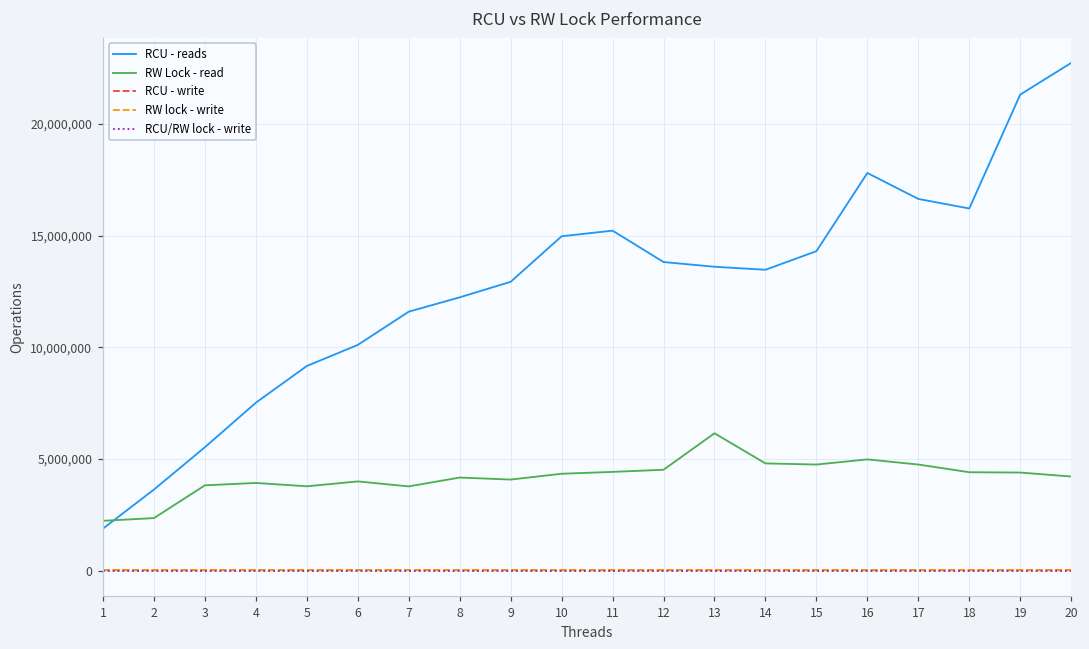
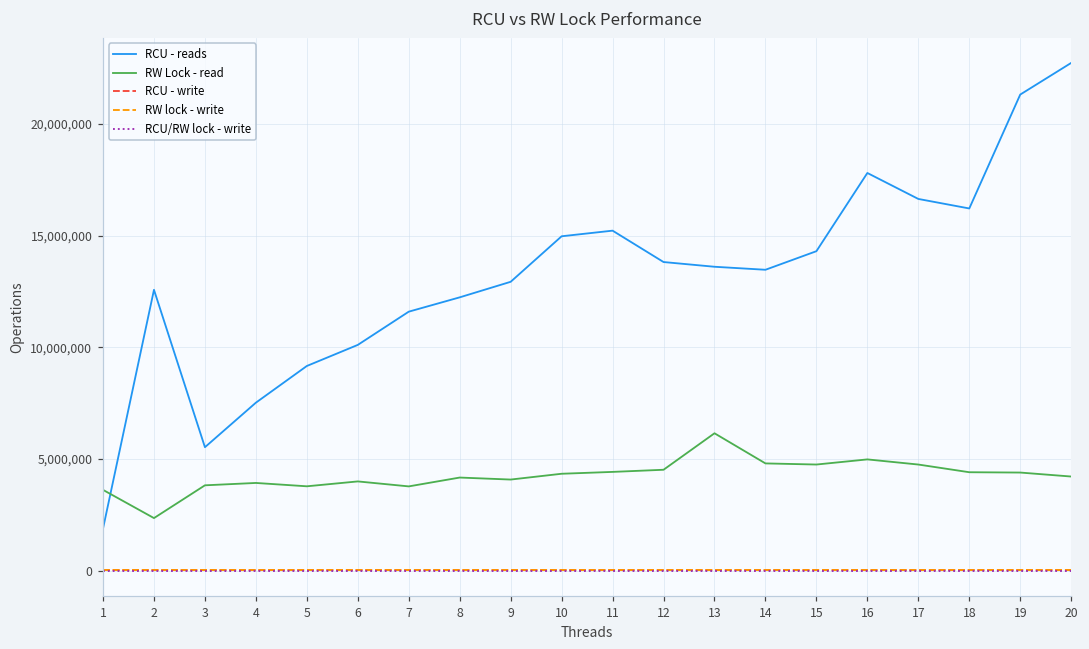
  {
    "RCU - reads": {
      "1": "1,900,000",
-     "2": "3,600,000",
+     "2": "12,600,000",
      "3": "5,500,000",
      "4": "7,500,000",
      "5": "9,200,000",
      "6": "10,100,000",
      "7": "11,600,000",
      "8": "12,200,000",
      "9": "12,900,000",
      "10": "15,000,000",
      "11": "15,200,000",
      "12": "13,800,000",
      "13": "13,600,000",
      "14": "13,500,000",
      "15": "14,300,000",
      "16": "17,800,000",
      "17": "16,600,000",
      "18": "16,200,000",
      "19": "21,300,000",
      "20": "22,700,000"
    },
    "RW Lock - read": {
-     "1": "2,200,000",
+     "1": "3,600,000",
      "2": "2,300,000",
      "3": "3,800,000",
      "4": "3,900,000",
      "5": "3,800,000",
      "6": "4,000,000",
      "7": "3,800,000",
      "8": "4,200,000",
      "9": "4,100,000",
      "10": "4,300,000",
      "11": "4,400,000",
      "12": "4,500,000",
      "13": "6,100,000",
      "14": "4,800,000",
      "15": "4,700,000",
      "16": "5,000,000",
      "17": "4,700,000",
      "18": "4,400,000",
      "19": "4,400,000",
      "20": "4,200,000"
    },
    "RCU/RW lock - write": {
      "1": "0",
      "2": "0",
      "3": "0",
      "4": "0",
      "5": "0",
      "6": "0",
      "7": "0",
      "8": "0",
      "9": "0",
      "10": "0",
      "11": "0",
      "12": "0",
      "13": "0",
      "14": "0",
      "15": "0",
      "16": "0",
      "17": "0",
      "18": "0",
      "19": "0",
      "20": "0"
    }
  }
